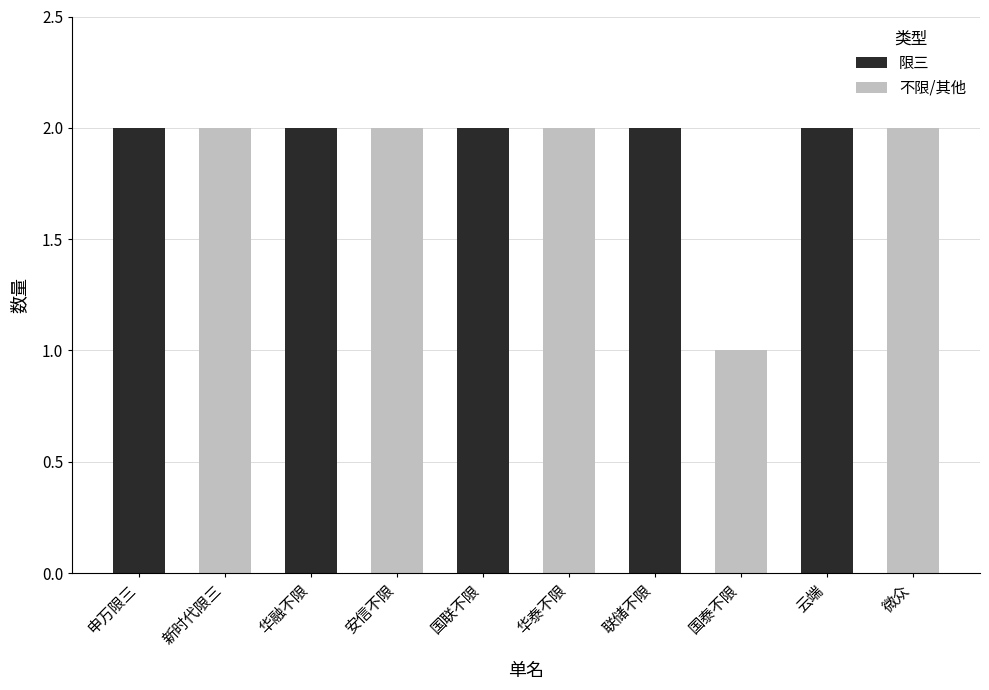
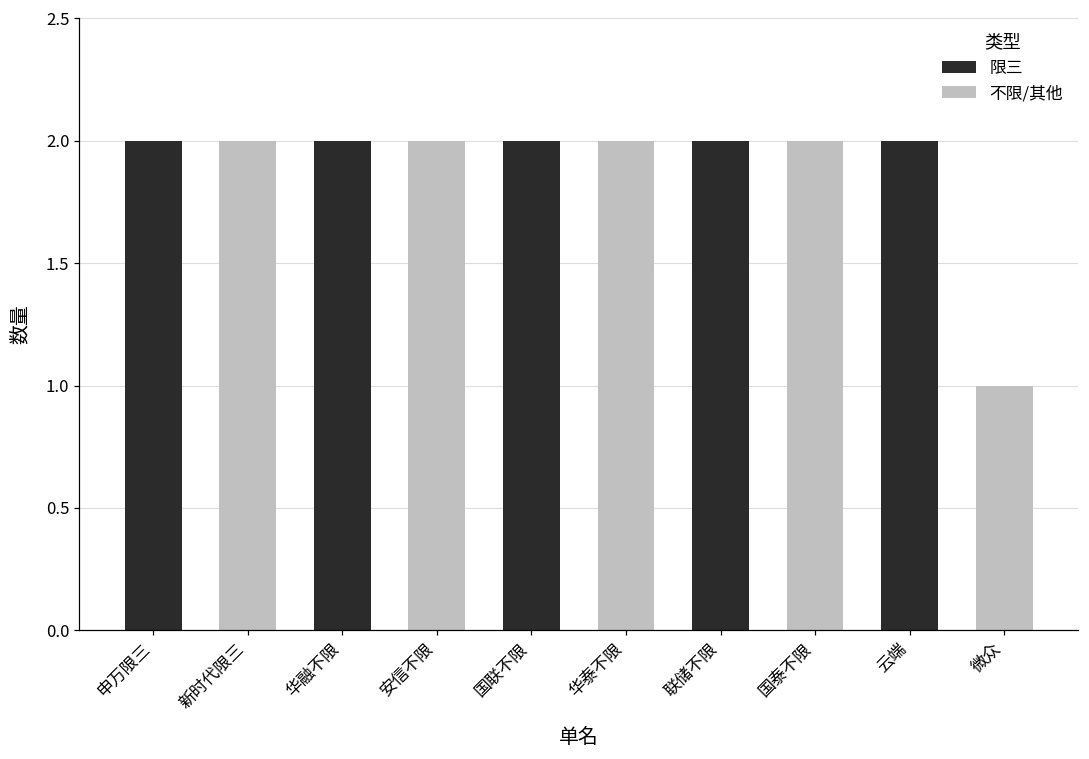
  {
    "申万限三": 2,
    "新时代限三": 2,
    "华融不限": 2,
    "安信不限": 2,
    "国联不限": 2,
    "华泰不限": 2,
    "联储不限": 2,
-   "国泰不限": 1,
+   "国泰不限": 2,
    "云端": 2,
-   "微众": 2
+   "微众": 1
  }
